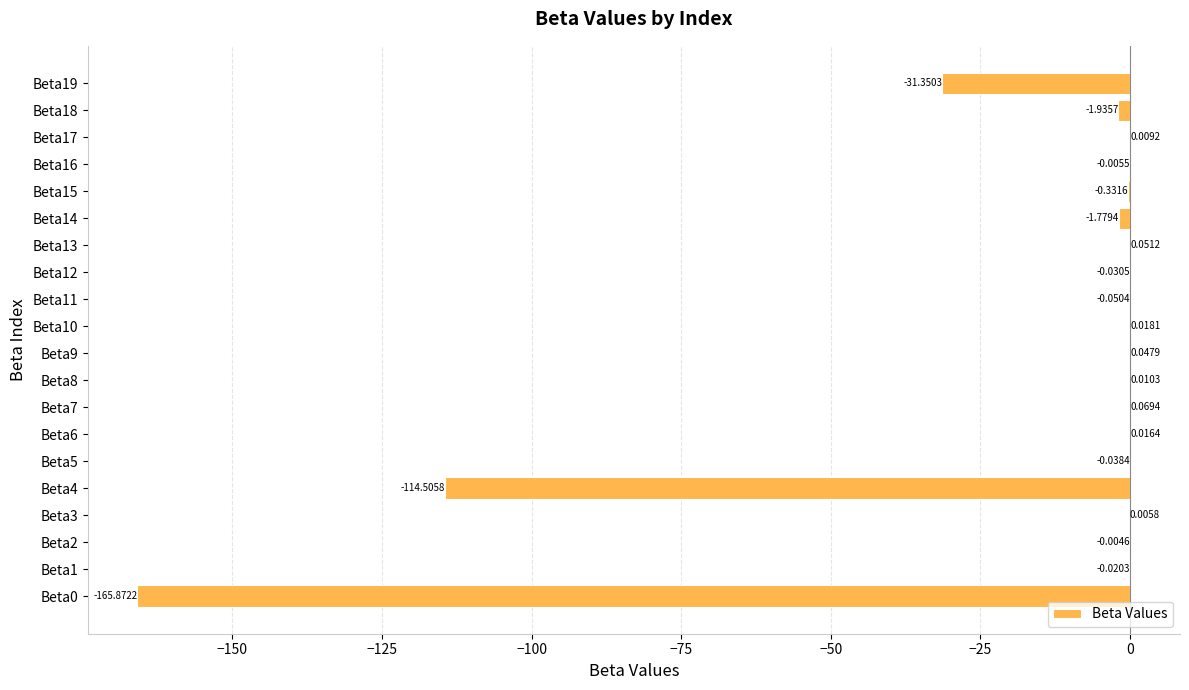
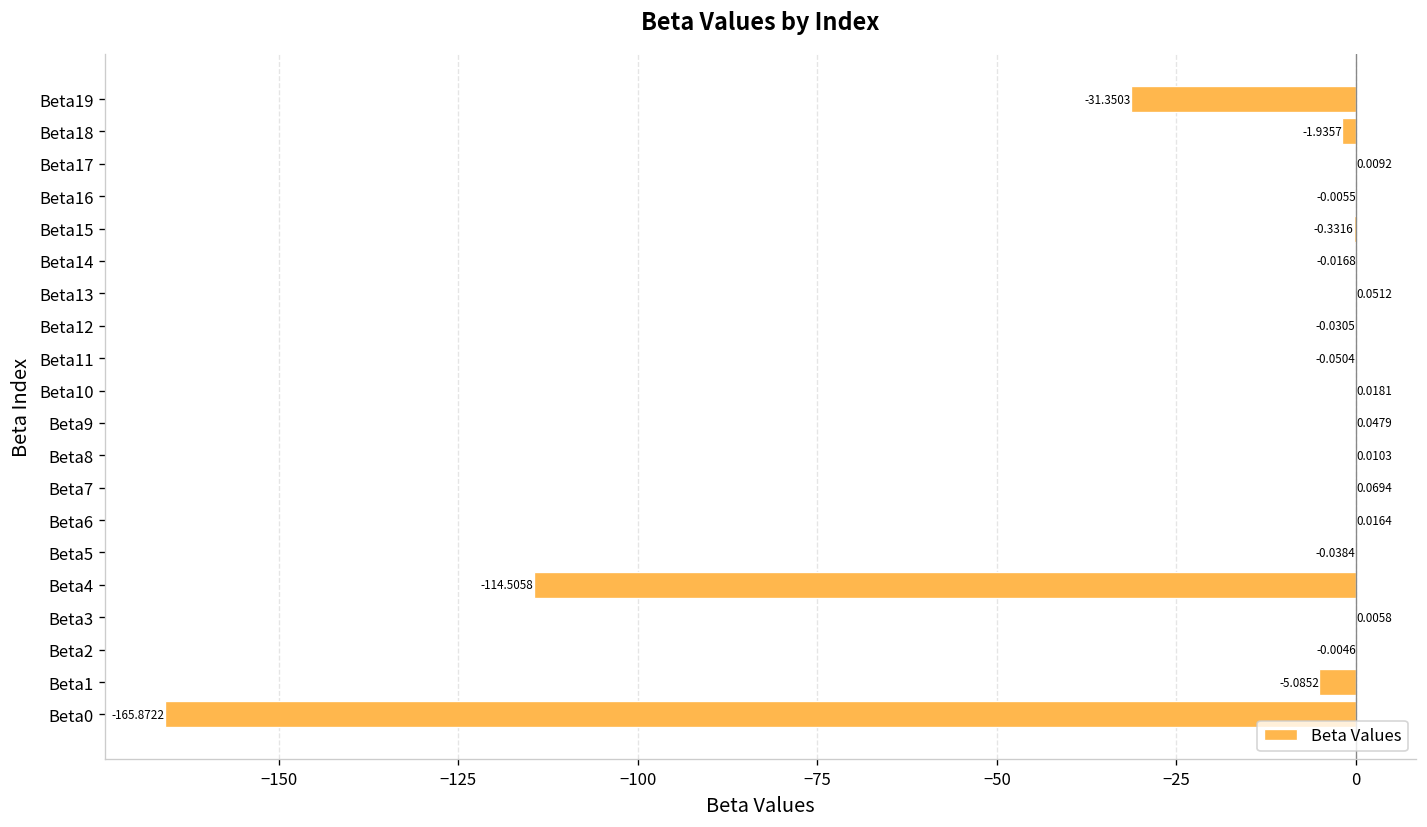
  {
    "Beta19": -31.3503,
    "Beta18": -1.9357,
    "Beta17": 0.0092,
    "Beta16": -0.0055,
    "Beta15": -0.3316,
-   "Beta14": -1.7794,
+   "Beta14": -0.0168,
    "Beta13": 0.0512,
    "Beta12": -0.0305,
    "Beta11": -0.0504,
    "Beta10": 0.0181,
    "Beta9": 0.0479,
    "Beta8": 0.0103,
    "Beta7": 0.0694,
    "Beta6": 0.0164,
    "Beta5": -0.0384,
    "Beta4": -114.5058,
    "Beta3": 0.0058,
    "Beta2": -0.0046,
-   "Beta1": -0.0203,
+   "Beta1": -5.0852,
    "Beta0": -165.8722
  }
